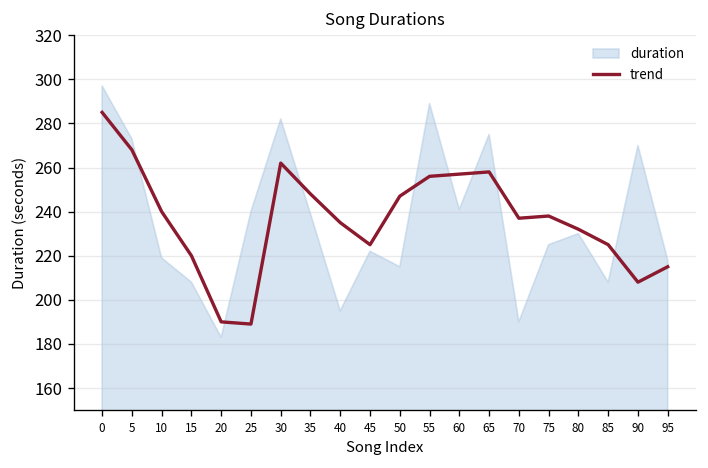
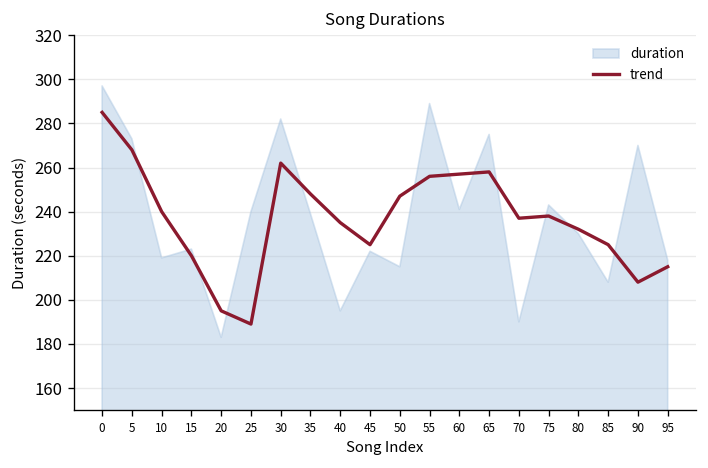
  {
    "trend": {
      "0": 285,
      "5": 268,
      "10": 240,
      "15": 220,
-     "20": 190,
+     "20": 195,
      "25": 189,
      "30": 262,
      "35": 248,
      "40": 235,
      "45": 225,
      "50": 247,
      "55": 256,
      "60": 257,
      "65": 258,
      "70": 237,
      "75": 238,
      "80": 232,
      "85": 225,
      "90": 208,
      "95": 215
    },
    "duration": {
      "0": 297,
      "5": 273,
      "10": 219,
-     "15": 208,
+     "15": 223,
      "20": 183,
      "25": 240,
      "30": 282,
      "35": 239,
      "40": 195,
      "45": 222,
      "50": 215,
      "55": 289,
      "60": 241,
      "65": 275,
      "70": 190,
-     "75": 225,
+     "75": 243,
      "80": 230,
      "85": 208,
      "90": 270,
      "95": 218
    }
  }
